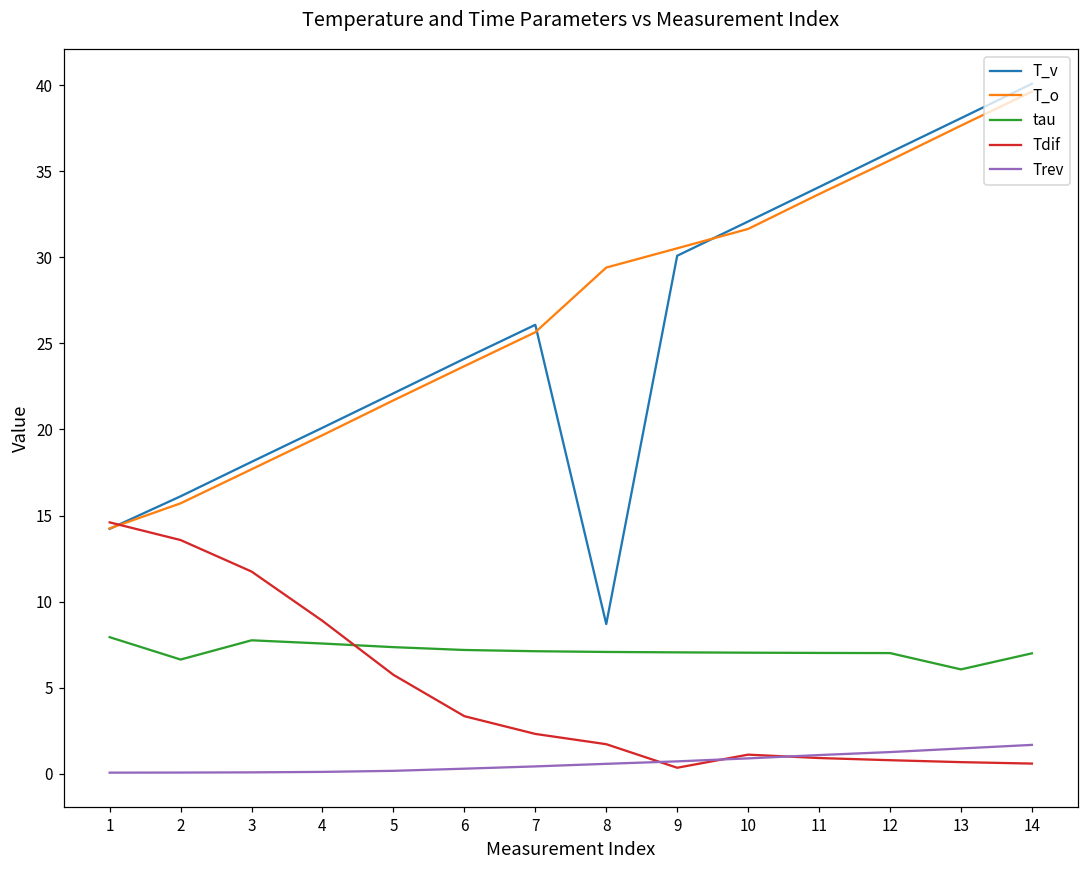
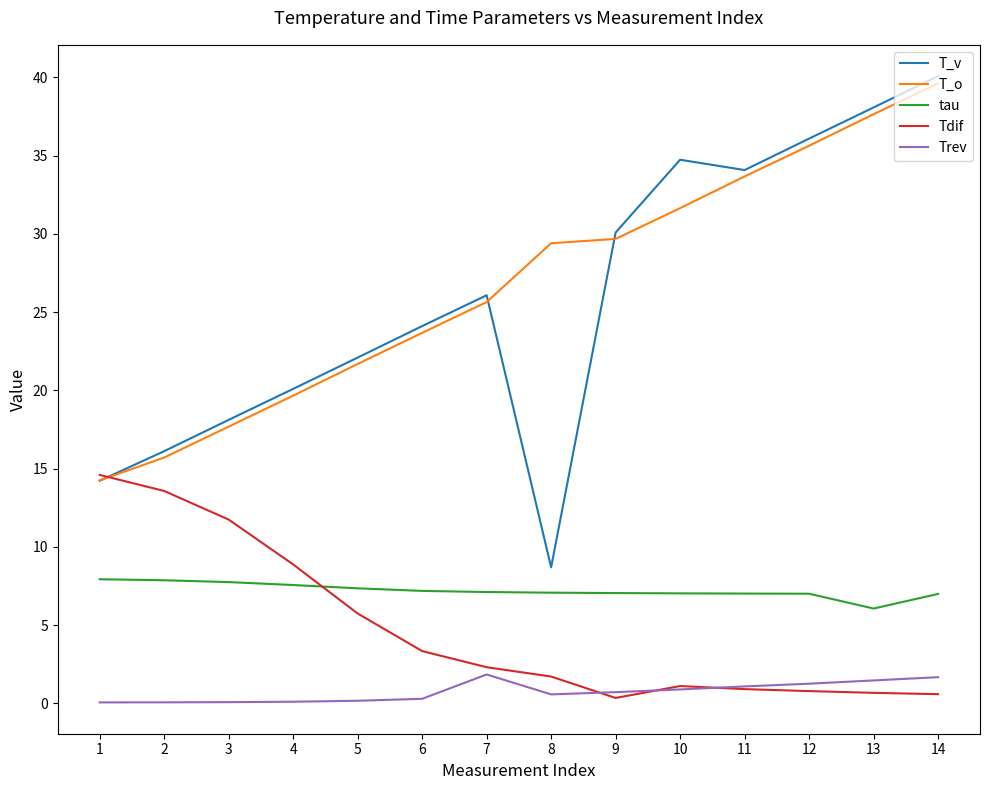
  {
    "T_v": {
      "2": 16.1,
      "3": 18.1,
      "4": 20.1,
      "5": 22.1,
      "6": 24.1,
      "7": 26.1,
      "8": 8.7,
      "9": 30.1,
-     "10": 32.1,
+     "10": 34.7,
      "11": 34.1,
      "12": 36.1,
      "13": 38.1
    },
    "T_o": {
      "2": 15.7,
      "3": 17.7,
      "4": 19.7,
      "5": 21.7,
      "6": 23.7,
      "7": 25.6,
      "8": 29.4,
-     "9": 30.5,
+     "9": 29.7,
      "10": 31.6,
      "11": 33.7,
      "12": 35.6,
      "13": 37.6
    },
    "tau": {
      "1": 7.9,
-     "2": 6.6,
+     "2": 7.9,
      "3": 7.8,
      "4": 7.6,
      "5": 7.4,
      "6": 7.2,
      "7": 7.1,
      "8": 7.1,
      "9": 7.1,
      "10": 7.0,
      "11": 7.0,
      "12": 7.0,
      "13": 6.1,
      "14": 7.0
    },
    "Tdif": {
      "1": 14.6,
      "2": 13.6,
      "3": 11.7,
      "4": 8.9,
      "5": 5.7,
      "6": 3.3,
      "7": 2.3,
      "8": 1.7,
      "9": 0.4,
      "10": 1.1,
      "11": 0.9,
      "12": 0.8,
      "13": 0.7,
      "14": 0.6
    },
    "Trev": {
      "1": 0.1,
      "2": 0.1,
      "3": 0.1,
      "4": 0.1,
      "5": 0.2,
      "6": 0.3,
-     "7": 0.4,
+     "7": 1.9,
      "8": 0.6,
      "9": 0.7,
      "10": 0.9,
      "11": 1.1,
      "12": 1.3,
      "13": 1.5,
      "14": 1.7
    }
  }
